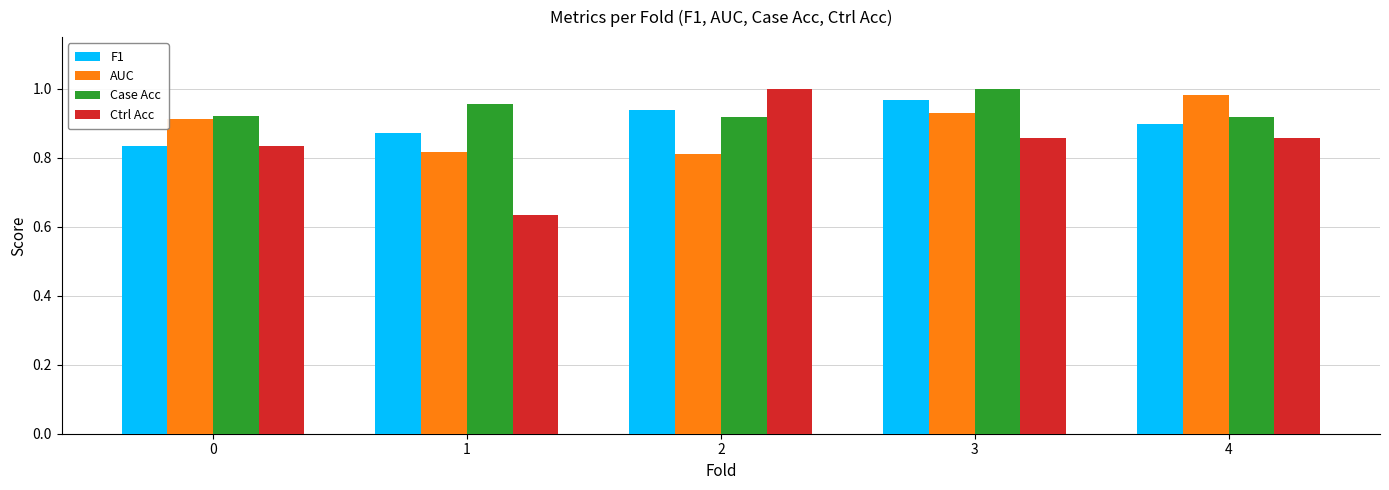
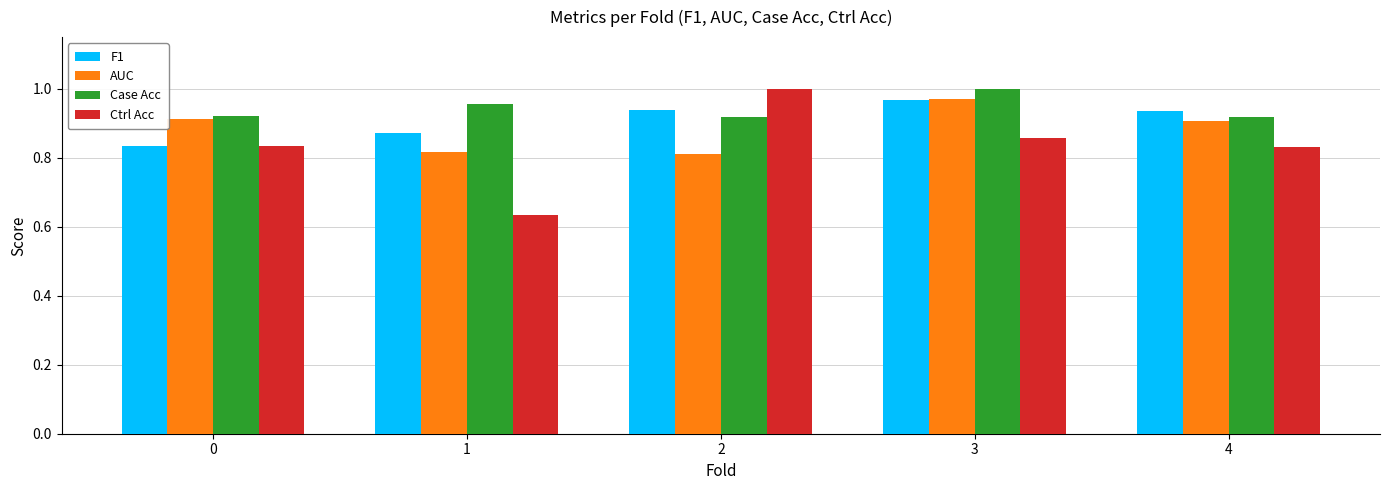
  {
    "F1": {
      "0": 0.83,
      "1": 0.87,
      "2": 0.94,
      "3": 0.97,
-     "4": 0.90
+     "4": 0.94
    },
    "AUC": {
      "0": 0.91,
      "1": 0.82,
      "2": 0.81,
-     "3": 0.93,
-     "4": 0.98
+     "3": 0.97,
+     "4": 0.91
    },
    "Case Acc": {
      "0": 0.92,
      "1": 0.96,
      "2": 0.92,
      "3": 1.00,
      "4": 0.92
    },
    "Ctrl Acc": {
      "0": 0.83,
      "1": 0.63,
      "2": 1.00,
      "3": 0.86,
-     "4": 0.86
+     "4": 0.83
    }
  }
